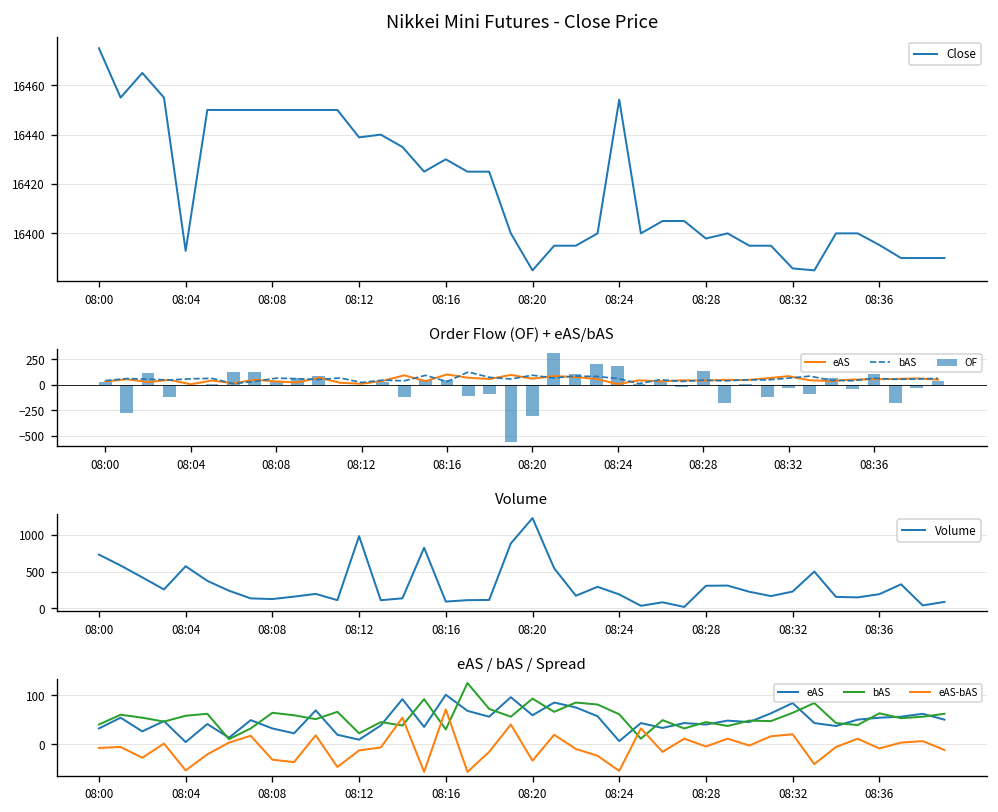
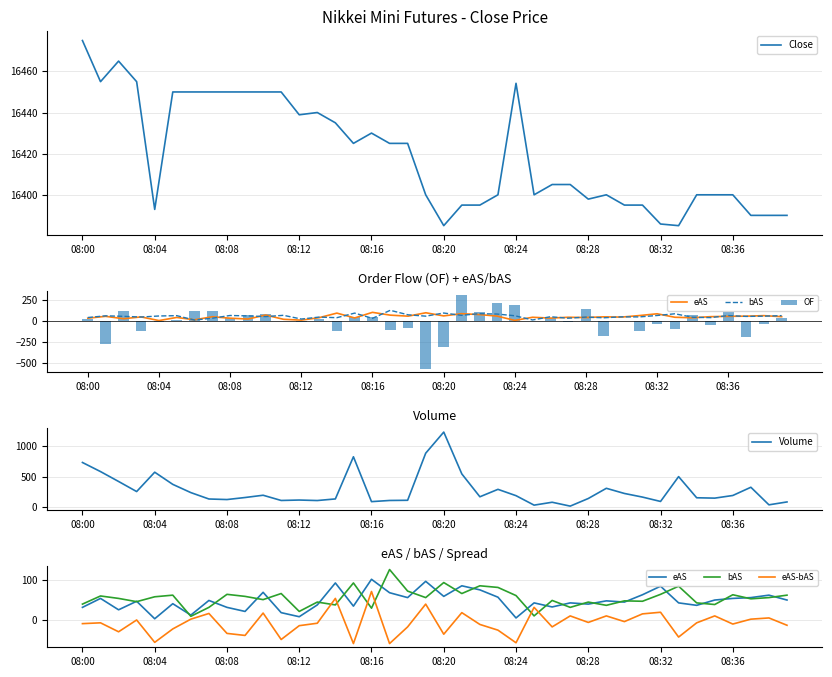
  {
    "Nikkei Mini Futures - Close Price": {
      "08:00": 16475,
      "08:04": 16393,
      "08:08": 16450,
      "08:12": 16439,
      "08:16": 16430,
      "08:20": 16385,
      "08:24": 16454,
      "08:28": 16398,
      "08:32": 16386,
-     "08:36": 16395
+     "08:36": 16400
    },
    "Volume": {
      "08:00": 700,
      "08:04": 600,
      "08:08": 100,
-     "08:12": 1000,
+     "08:12": 100,
      "08:16": 100,
      "08:20": 1200,
      "08:24": 200,
-     "08:28": 300,
-     "08:32": 200,
+     "08:28": 100,
+     "08:32": 100,
      "08:36": 200
    },
    "eAS / bAS / Spread": {
      "eAS": {
        "08:00": 30,
        "08:04": 0,
        "08:08": 30,
        "08:12": 10,
        "08:16": 100,
        "08:20": 60,
        "08:24": 10,
        "08:32": 80,
        "08:36": 50
      },
      "bAS": {
        "08:00": 40,
        "08:04": 60,
        "08:08": 60,
        "08:12": 20,
        "08:16": 30,
        "08:20": 90,
        "08:24": 60,
        "08:32": 60,
        "08:36": 60
      },
      "eAS-bAS": {
        "08:00": -10,
        "08:04": -50,
        "08:08": -30,
        "08:12": -10,
        "08:16": 70,
        "08:20": -30,
        "08:24": -60,
        "08:28": -10,
        "08:32": 20,
        "08:36": -10
      }
    }
  }
